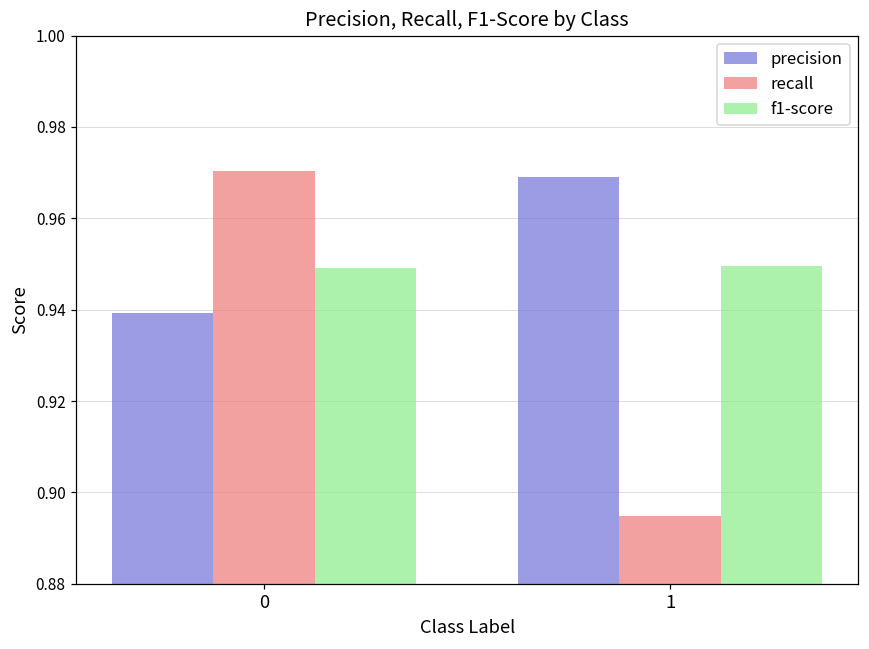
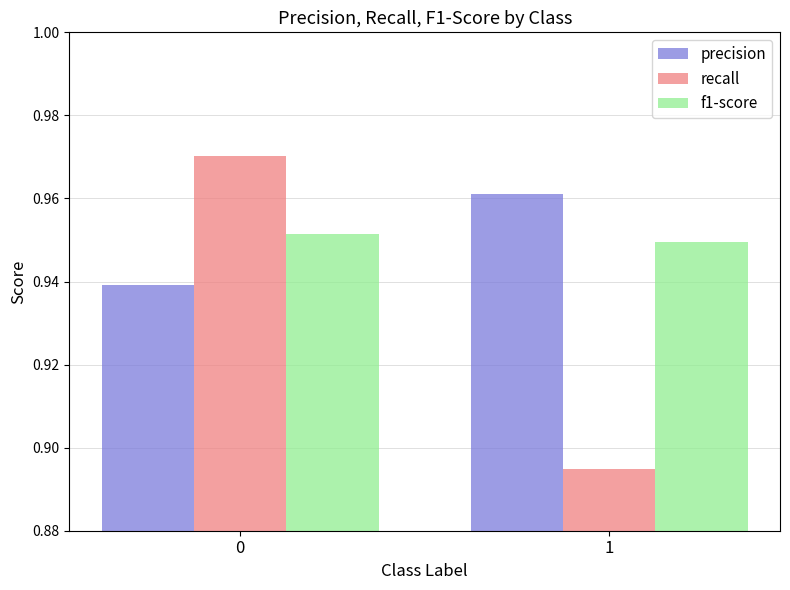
  {
    "precision": {
      "0": 0.939,
-     "1": 0.969
+     "1": 0.961
    },
    "recall": {
      "0": 0.970,
      "1": 0.895
    },
    "f1-score": {
-     "0": 0.949,
+     "0": 0.951,
      "1": 0.949
    }
  }
